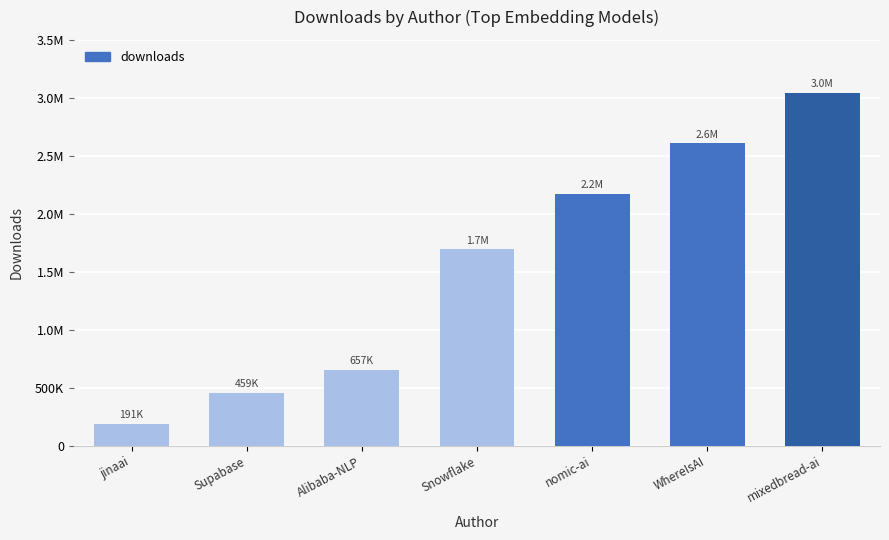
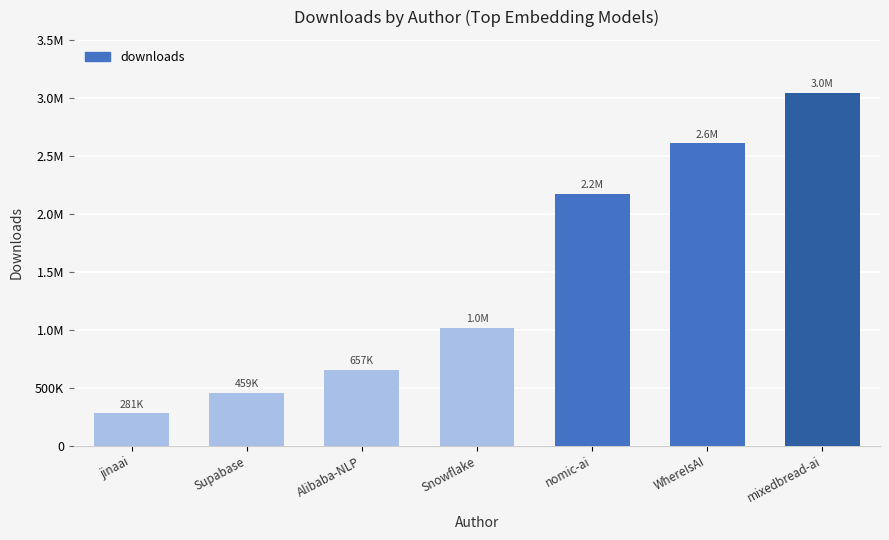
  {
-   "jinaai": "191K",
+   "jinaai": "281K",
    "Supabase": "459K",
    "Alibaba-NLP": "657K",
-   "Snowflake": "1.7M",
+   "Snowflake": "1.0M",
    "nomic-ai": "2.2M",
    "WhereIsAI": "2.6M",
    "mixedbread-ai": "3.0M"
  }
